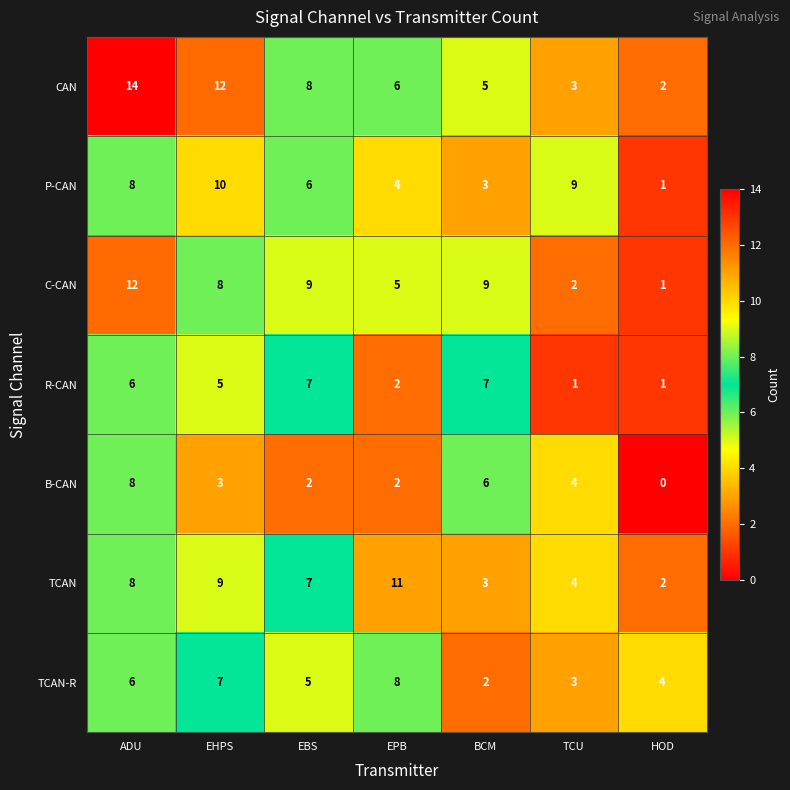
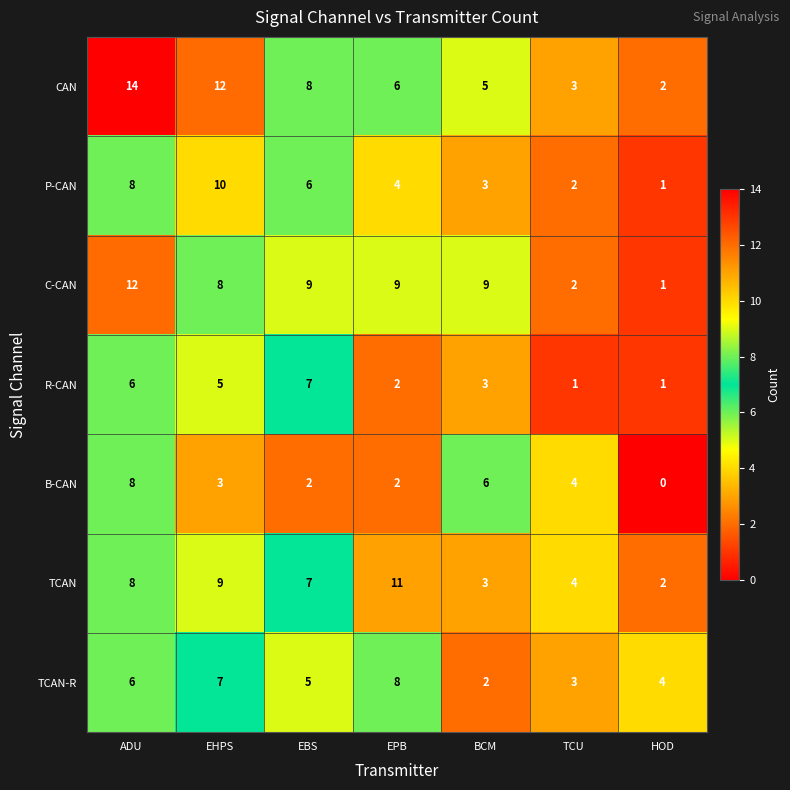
  {
    "CAN": {
      "ADU": 14,
      "EHPS": 12,
      "EBS": 8,
      "EPB": 6,
      "BCM": 5,
      "TCU": 3,
      "HOD": 2
    },
    "P-CAN": {
      "ADU": 8,
      "EHPS": 10,
      "EBS": 6,
      "EPB": 4,
      "BCM": 3,
-     "TCU": 9,
+     "TCU": 2,
      "HOD": 1
    },
    "C-CAN": {
      "ADU": 12,
      "EHPS": 8,
      "EBS": 9,
-     "EPB": 5,
+     "EPB": 9,
      "BCM": 9,
      "TCU": 2,
      "HOD": 1
    },
    "R-CAN": {
      "ADU": 6,
      "EHPS": 5,
      "EBS": 7,
      "EPB": 2,
-     "BCM": 7,
+     "BCM": 3,
      "TCU": 1,
      "HOD": 1
    },
    "B-CAN": {
      "ADU": 8,
      "EHPS": 3,
      "EBS": 2,
      "EPB": 2,
      "BCM": 6,
      "TCU": 4,
      "HOD": 0
    },
    "TCAN": {
      "ADU": 8,
      "EHPS": 9,
      "EBS": 7,
      "EPB": 11,
      "BCM": 3,
      "TCU": 4,
      "HOD": 2
    },
    "TCAN-R": {
      "ADU": 6,
      "EHPS": 7,
      "EBS": 5,
      "EPB": 8,
      "BCM": 2,
      "TCU": 3,
      "HOD": 4
    }
  }
